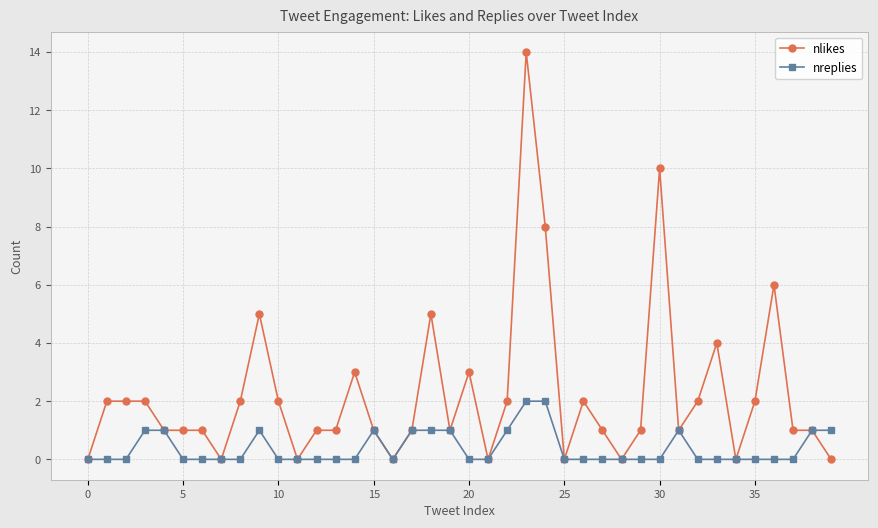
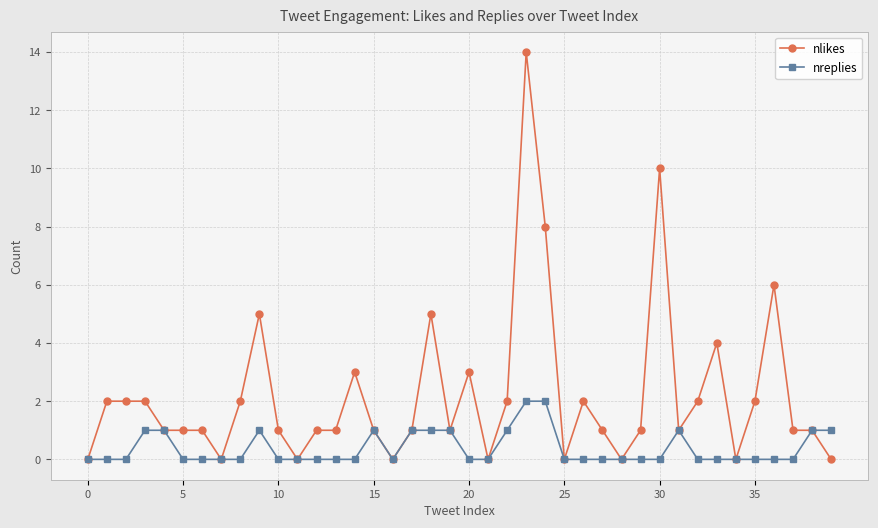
  {
    "nlikes": {
      "5": 1,
-     "10": 2,
+     "10": 1,
      "20": 3,
      "30": 10,
      "35": 2
    },
    "nreplies": {
      "5": 0,
      "10": 0,
      "20": 0,
      "30": 0,
      "35": 0
    }
  }
